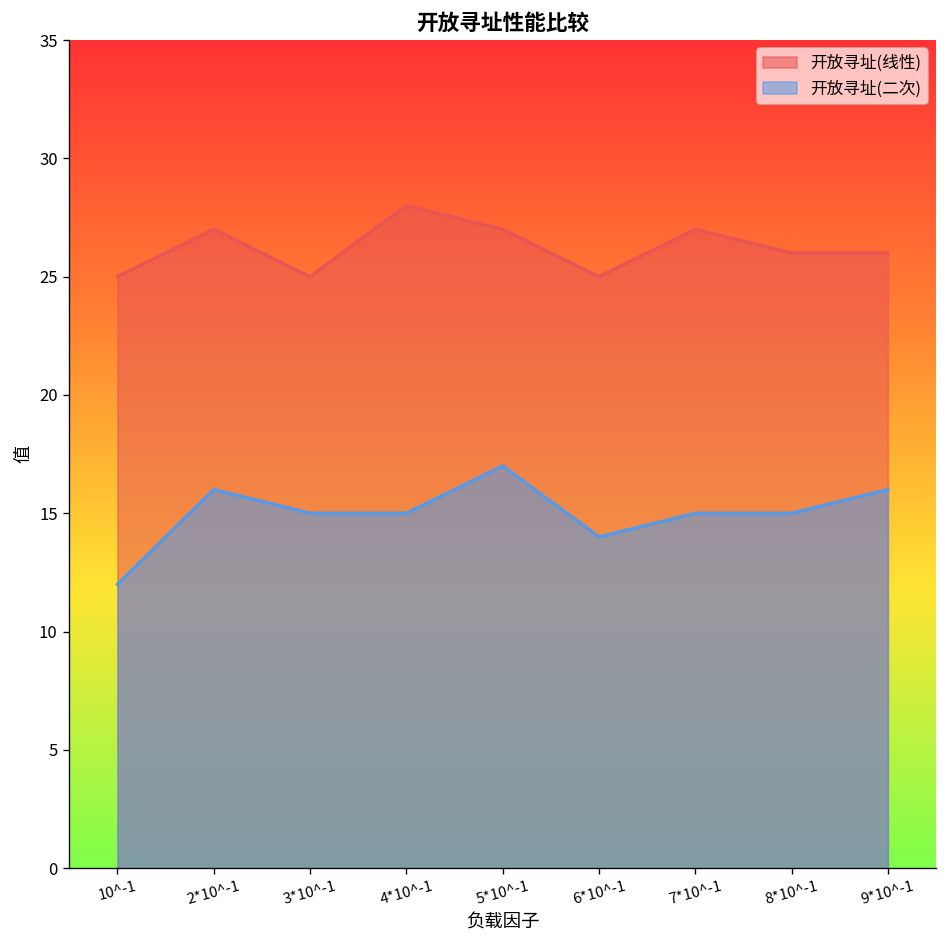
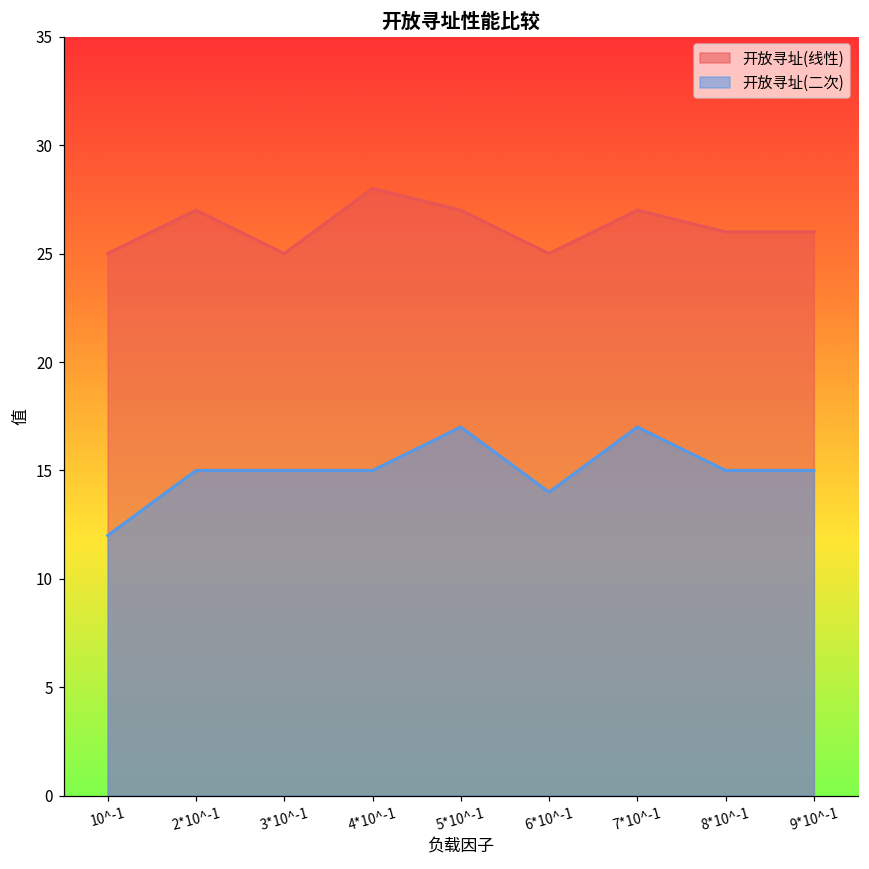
  {
    "开放寻址(线性)": {
      "10^-1": 25,
      "2*10^-1": 27,
      "3*10^-1": 25,
      "4*10^-1": 28,
      "5*10^-1": 27,
      "6*10^-1": 25,
      "7*10^-1": 27,
      "8*10^-1": 26,
      "9*10^-1": 26
    },
    "开放寻址(二次)": {
      "10^-1": 12,
-     "2*10^-1": 16,
+     "2*10^-1": 15,
      "3*10^-1": 15,
      "4*10^-1": 15,
      "5*10^-1": 17,
      "6*10^-1": 14,
-     "7*10^-1": 15,
+     "7*10^-1": 17,
      "8*10^-1": 15,
-     "9*10^-1": 16
+     "9*10^-1": 15
    }
  }
